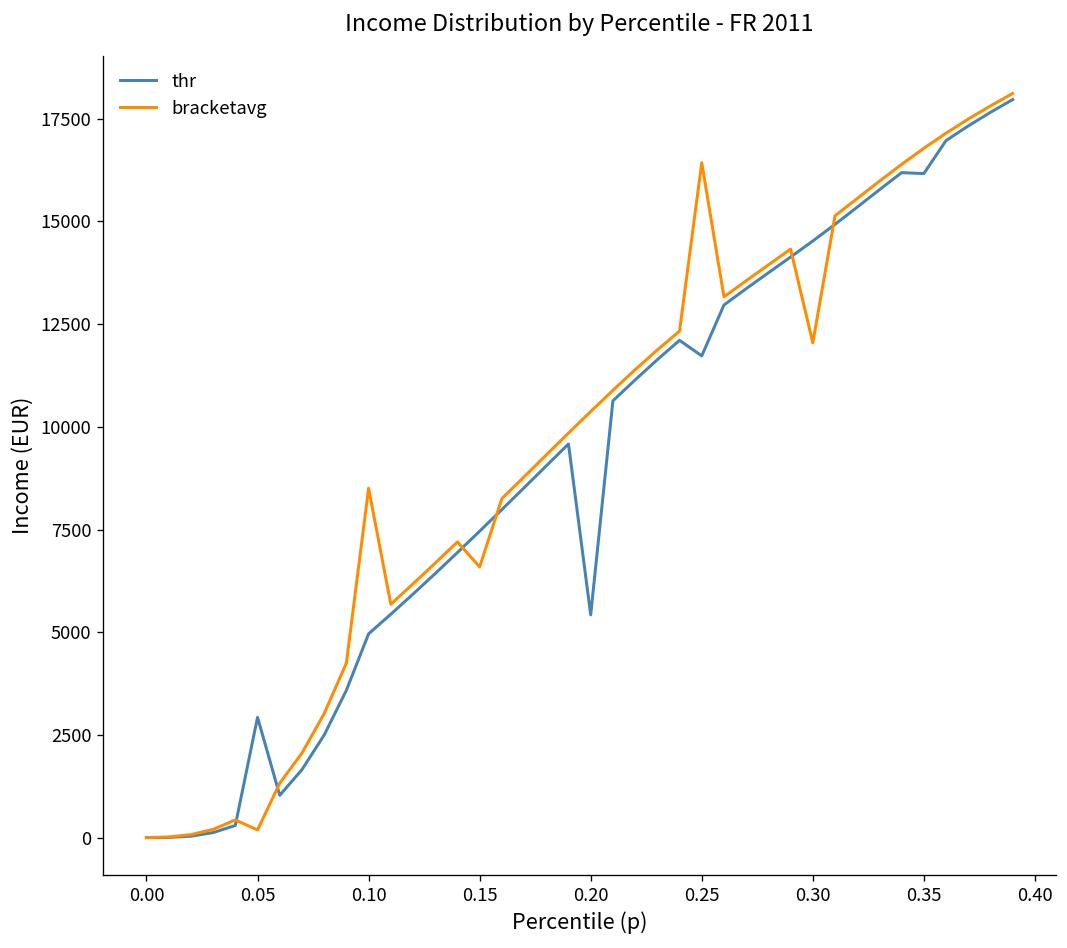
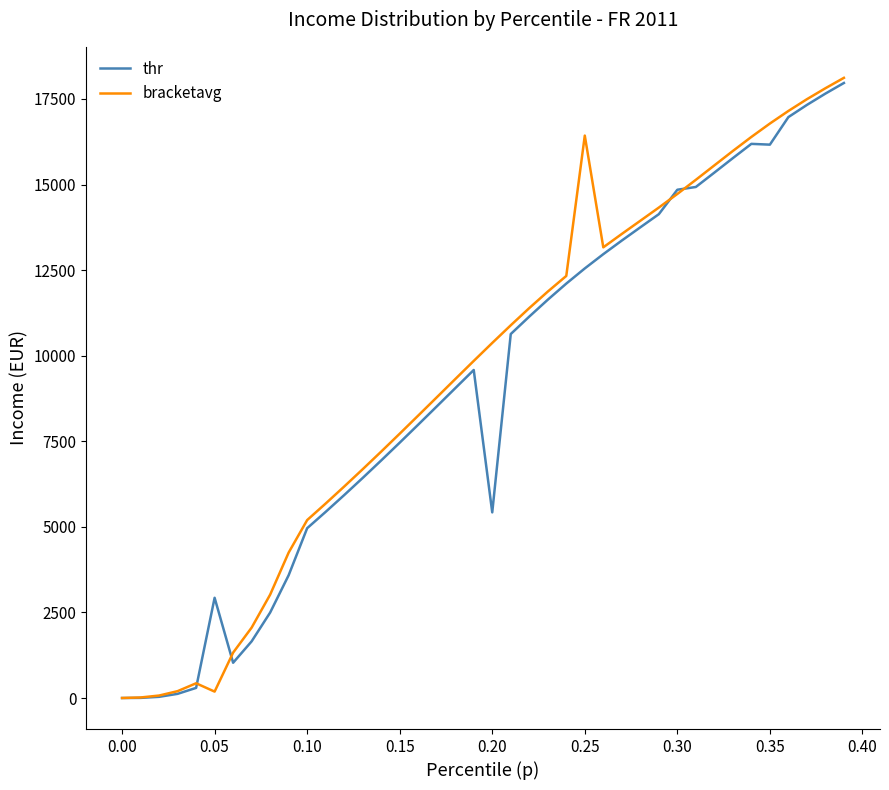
  {
    "thr": {
      "0.05": 2900,
      "0.10": 5000,
      "0.15": 7500,
      "0.20": 5400,
-     "0.25": 11700,
-     "0.30": 14500,
+     "0.25": 12500,
+     "0.30": 14800,
      "0.35": 16200
    },
    "bracketavg": {
      "0.05": 200,
-     "0.10": 8500,
-     "0.15": 6600,
+     "0.10": 5200,
+     "0.15": 7700,
      "0.20": 10400,
      "0.25": 16400,
-     "0.30": 12000,
+     "0.30": 14700,
      "0.35": 16800
    }
  }
